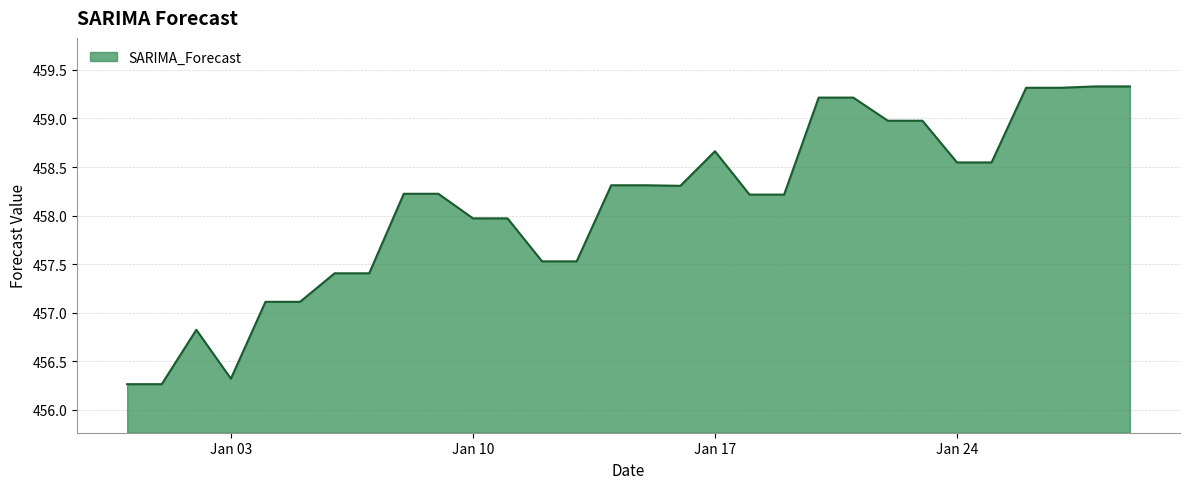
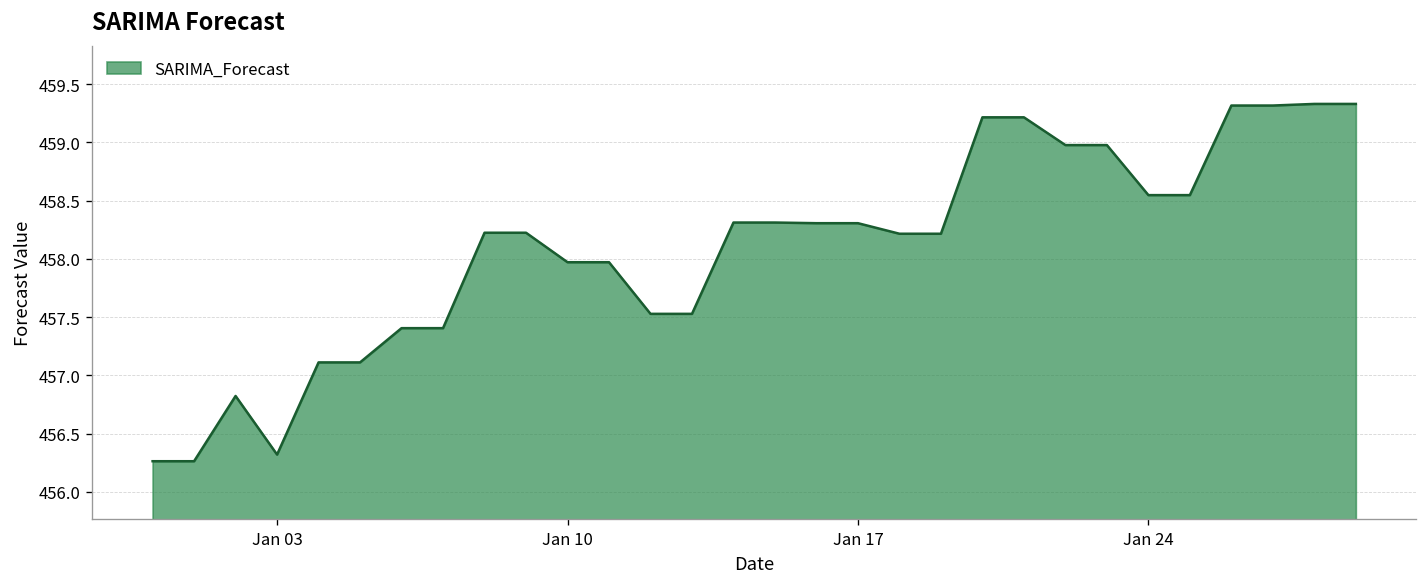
  {
    "Jan 03": 456.3,
    "Jan 10": 458.0,
-   "Jan 17": 458.7,
+   "Jan 17": 458.3,
    "Jan 24": 458.5
  }
